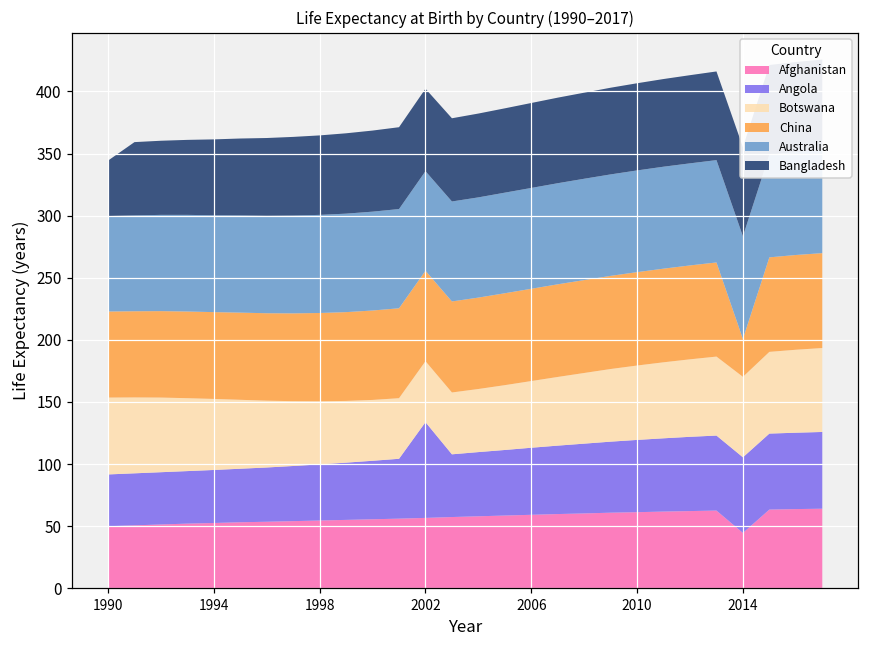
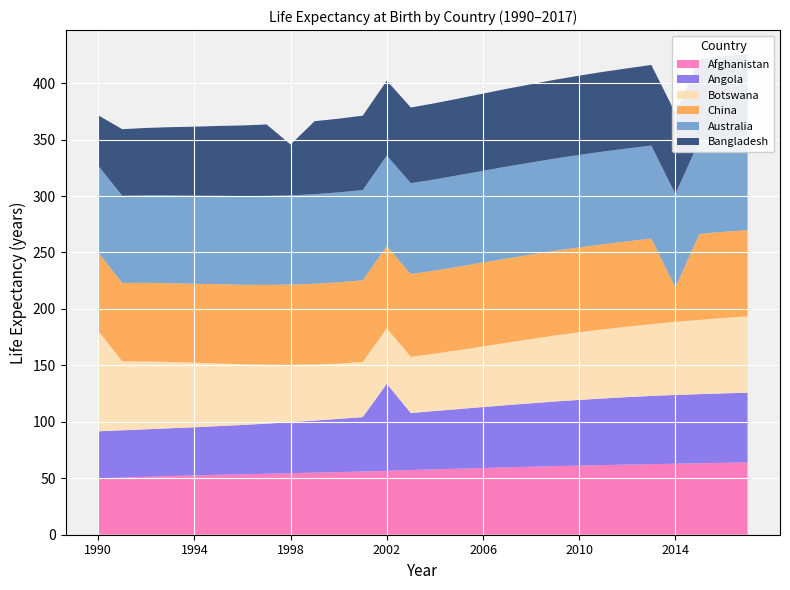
  {
    "Afghanistan": {
      "1990": 50,
      "1994": 53,
      "1998": 55,
      "2002": 57,
      "2006": 59,
      "2010": 61,
-     "2014": 45
+     "2014": 63
    },
    "Angola": {
      "1990": 42,
      "1994": 43,
      "1998": 45,
      "2002": 77,
      "2006": 54,
      "2010": 58,
      "2014": 61
    },
    "Botswana": {
-     "1990": 62,
+     "1990": 89,
      "1994": 57,
      "1998": 51,
      "2002": 49,
      "2006": 54,
      "2010": 60,
      "2014": 65
    },
    "China": {
      "1990": 69,
      "1994": 70,
      "1998": 71,
      "2002": 73,
      "2006": 74,
      "2010": 75,
      "2014": 31
    },
    "Australia": {
      "1990": 77,
      "1994": 78,
      "1998": 79,
      "2002": 80,
      "2006": 81,
      "2010": 82,
      "2014": 83
    },
    "Bangladesh": {
      "1990": 45,
      "1994": 61,
-     "1998": 64,
+     "1998": 45,
      "2002": 66,
      "2006": 68,
      "2010": 70
    }
  }
